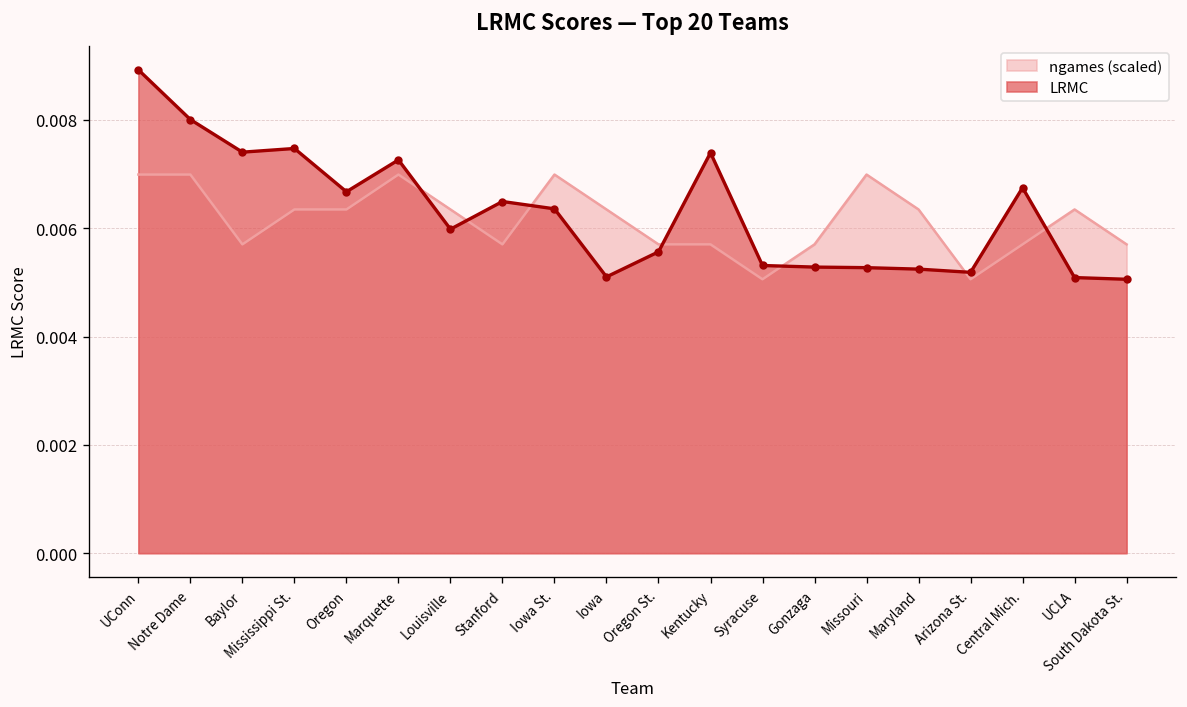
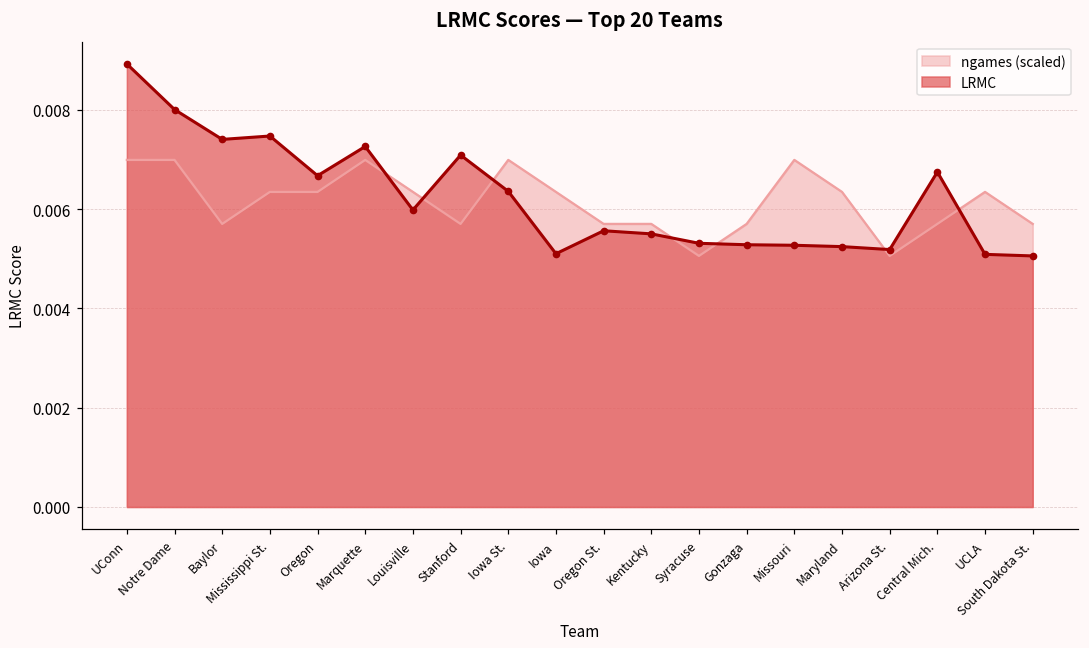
  {
    "ngames (scaled)": {
      "UConn": 0.0070,
      "Notre Dame": 0.0070,
      "Baylor": 0.0057,
      "Mississippi St.": 0.0063,
      "Oregon": 0.0063,
      "Marquette": 0.0070,
      "Louisville": 0.0063,
      "Stanford": 0.0057,
      "Iowa St.": 0.0070,
      "Iowa": 0.0063,
      "Oregon St.": 0.0057,
      "Kentucky": 0.0057,
      "Syracuse": 0.0051,
      "Gonzaga": 0.0057,
      "Missouri": 0.0070,
      "Maryland": 0.0063,
      "Arizona St.": 0.0051,
      "Central Mich.": 0.0057,
      "UCLA": 0.0063,
      "South Dakota St.": 0.0057
    },
    "LRMC": {
      "UConn": 0.0089,
      "Notre Dame": 0.0080,
      "Baylor": 0.0074,
      "Mississippi St.": 0.0075,
      "Oregon": 0.0067,
      "Marquette": 0.0073,
      "Louisville": 0.0060,
-     "Stanford": 0.0065,
+     "Stanford": 0.0071,
      "Iowa St.": 0.0064,
      "Iowa": 0.0051,
      "Oregon St.": 0.0056,
-     "Kentucky": 0.0074,
+     "Kentucky": 0.0055,
      "Syracuse": 0.0053,
      "Gonzaga": 0.0053,
      "Missouri": 0.0053,
      "Maryland": 0.0052,
      "Arizona St.": 0.0052,
      "Central Mich.": 0.0067,
      "UCLA": 0.0051,
      "South Dakota St.": 0.0051
    }
  }
